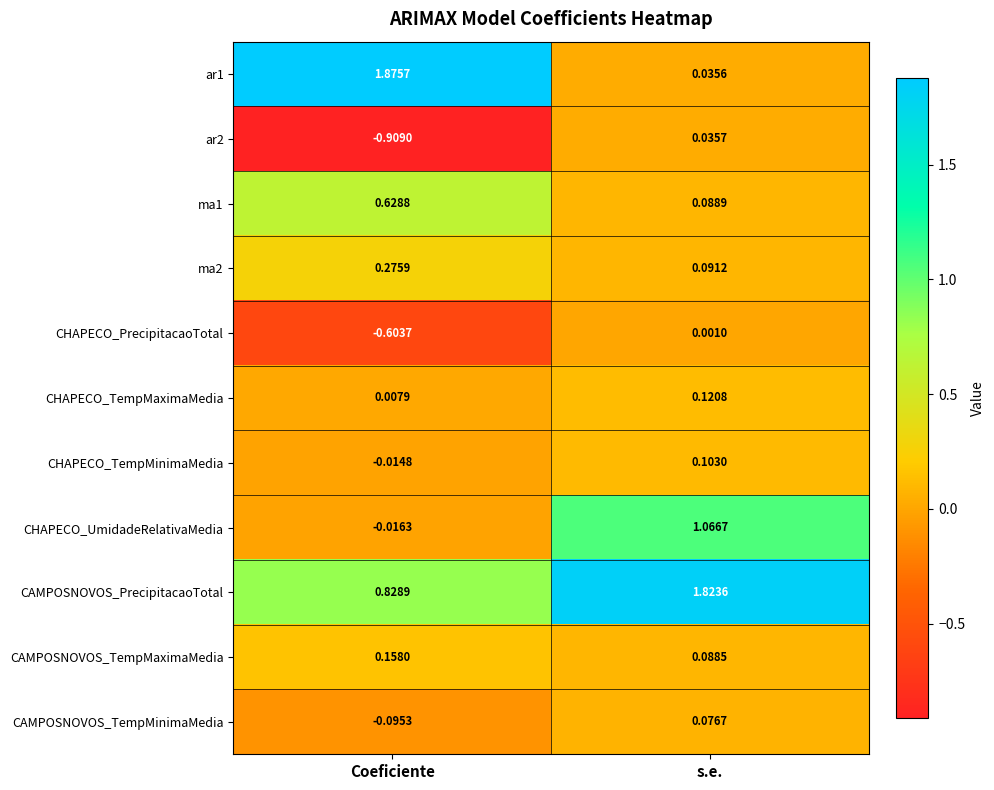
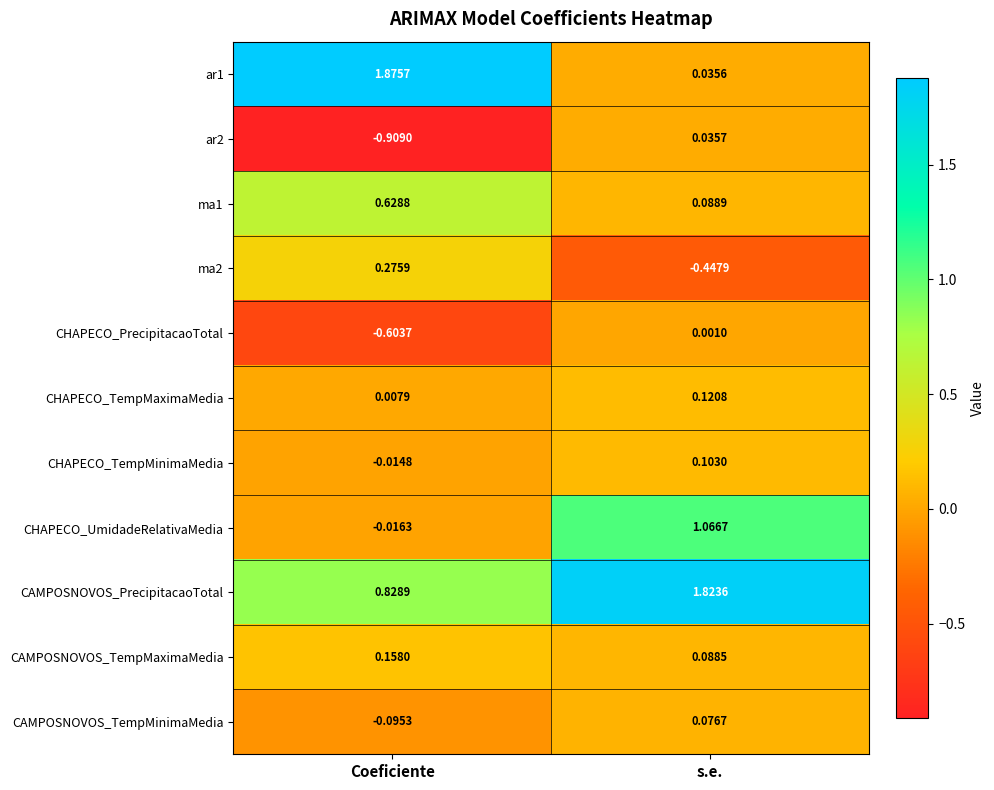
  {
    "ar1": {
      "Coeficiente": 1.8757,
      "s.e.": 0.0356
    },
    "ar2": {
      "Coeficiente": -0.9090,
      "s.e.": 0.0357
    },
    "ma1": {
      "Coeficiente": 0.6288,
      "s.e.": 0.0889
    },
    "ma2": {
      "Coeficiente": 0.2759,
-     "s.e.": 0.0912
+     "s.e.": -0.4479
    },
    "CHAPECO_PrecipitacaoTotal": {
      "Coeficiente": -0.6037,
      "s.e.": 0.0010
    },
    "CHAPECO_TempMaximaMedia": {
      "Coeficiente": 0.0079,
      "s.e.": 0.1208
    },
    "CHAPECO_TempMinimaMedia": {
      "Coeficiente": -0.0148,
      "s.e.": 0.1030
    },
    "CHAPECO_UmidadeRelativaMedia": {
      "Coeficiente": -0.0163,
      "s.e.": 1.0667
    },
    "CAMPOSNOVOS_PrecipitacaoTotal": {
      "Coeficiente": 0.8289,
      "s.e.": 1.8236
    },
    "CAMPOSNOVOS_TempMaximaMedia": {
      "Coeficiente": 0.1580,
      "s.e.": 0.0885
    },
    "CAMPOSNOVOS_TempMinimaMedia": {
      "Coeficiente": -0.0953,
      "s.e.": 0.0767
    }
  }
